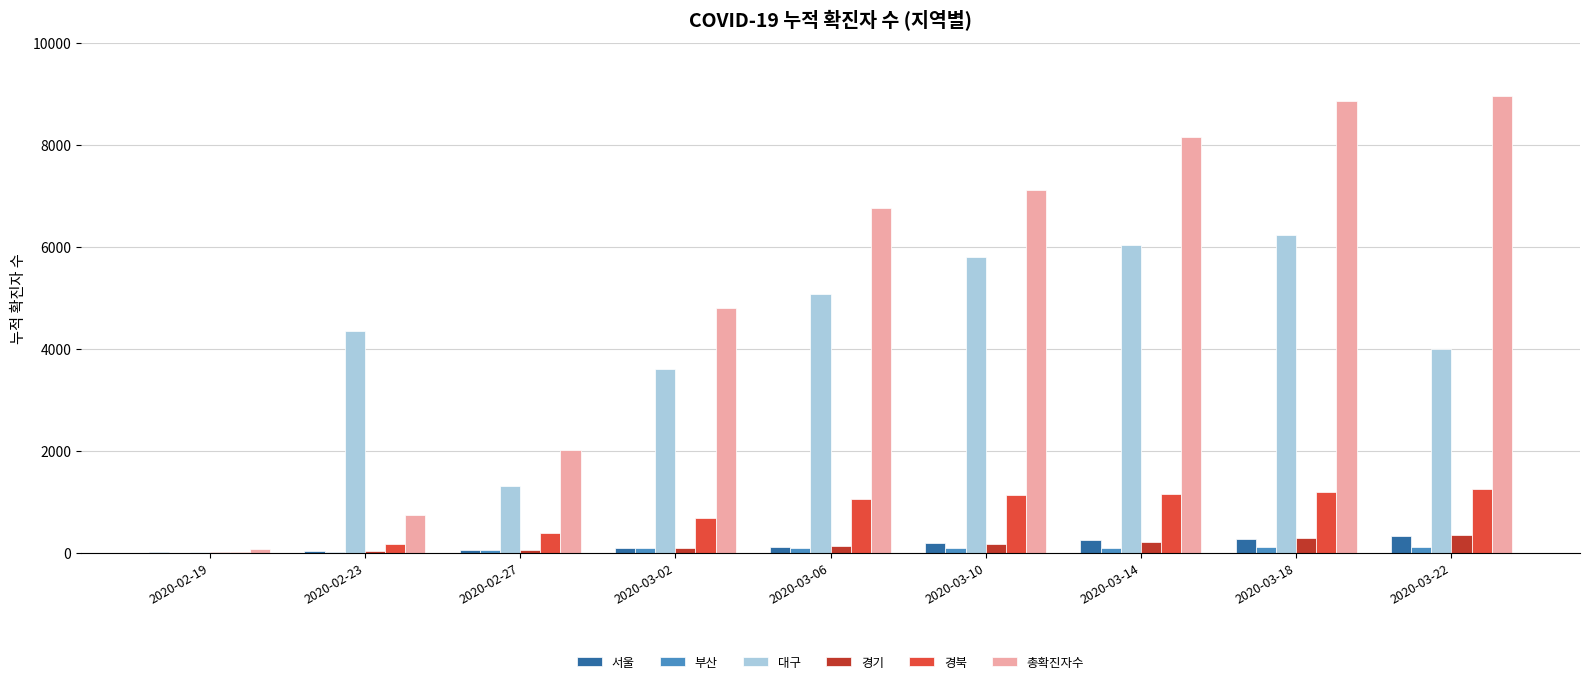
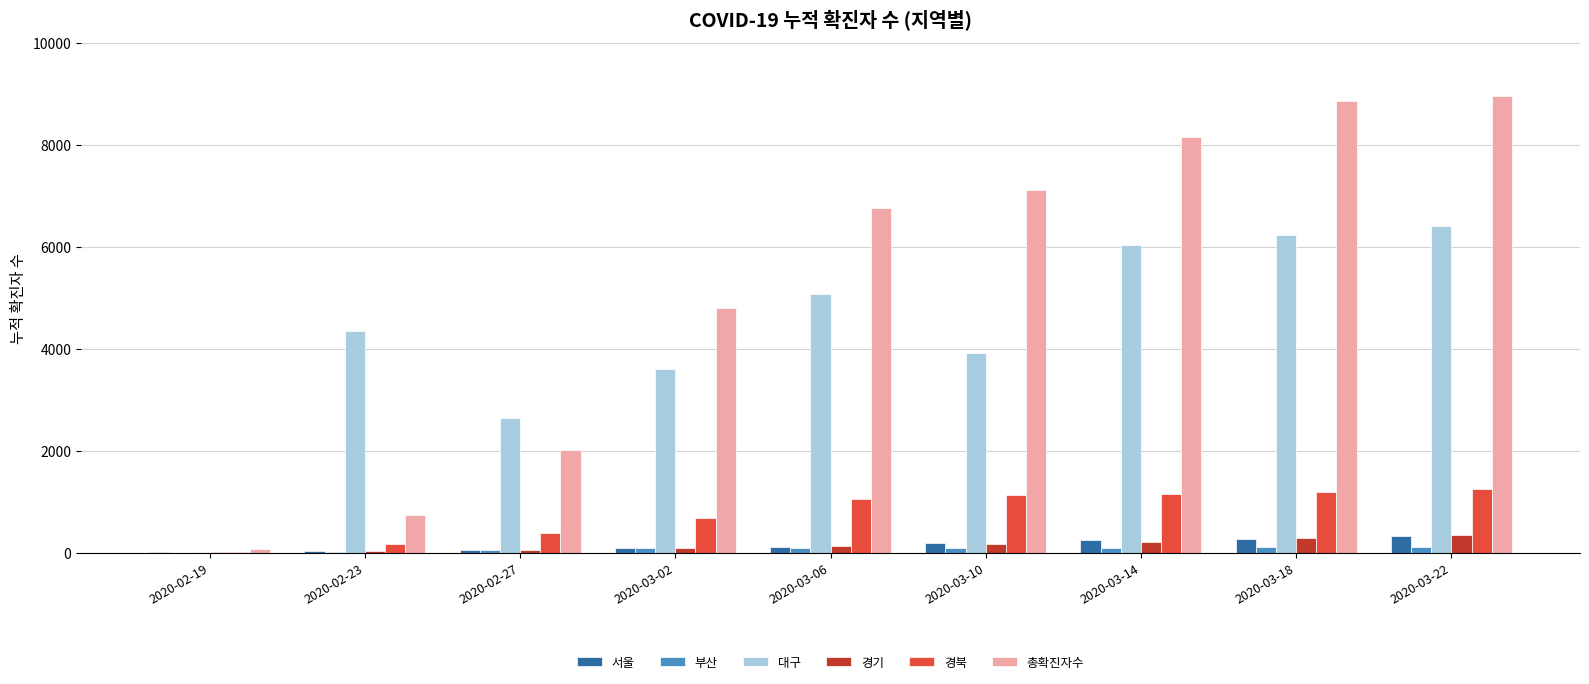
  {
    "대구": {
      "2020-02-23": 4300,
-     "2020-02-27": 1300,
+     "2020-02-27": 2700,
      "2020-03-02": 3600,
      "2020-03-06": 5100,
-     "2020-03-10": 5800,
+     "2020-03-10": 3900,
      "2020-03-14": 6000,
      "2020-03-18": 6200,
-     "2020-03-22": 4000
+     "2020-03-22": 6400
    },
    "총확진자수": {
      "2020-02-19": 100,
      "2020-02-23": 700,
      "2020-02-27": 2000,
      "2020-03-02": 4800,
      "2020-03-06": 6800,
      "2020-03-10": 7100,
      "2020-03-14": 8200,
      "2020-03-18": 8900,
      "2020-03-22": 9000
    }
  }
